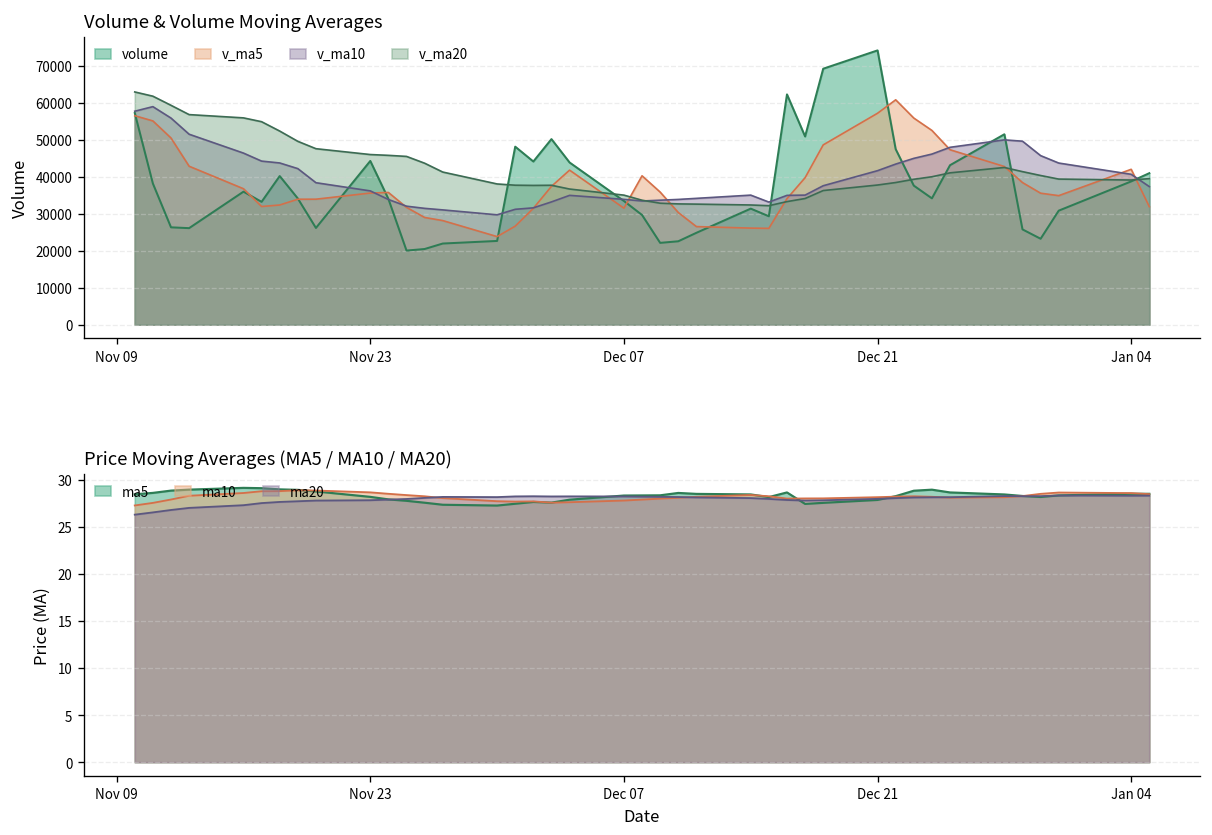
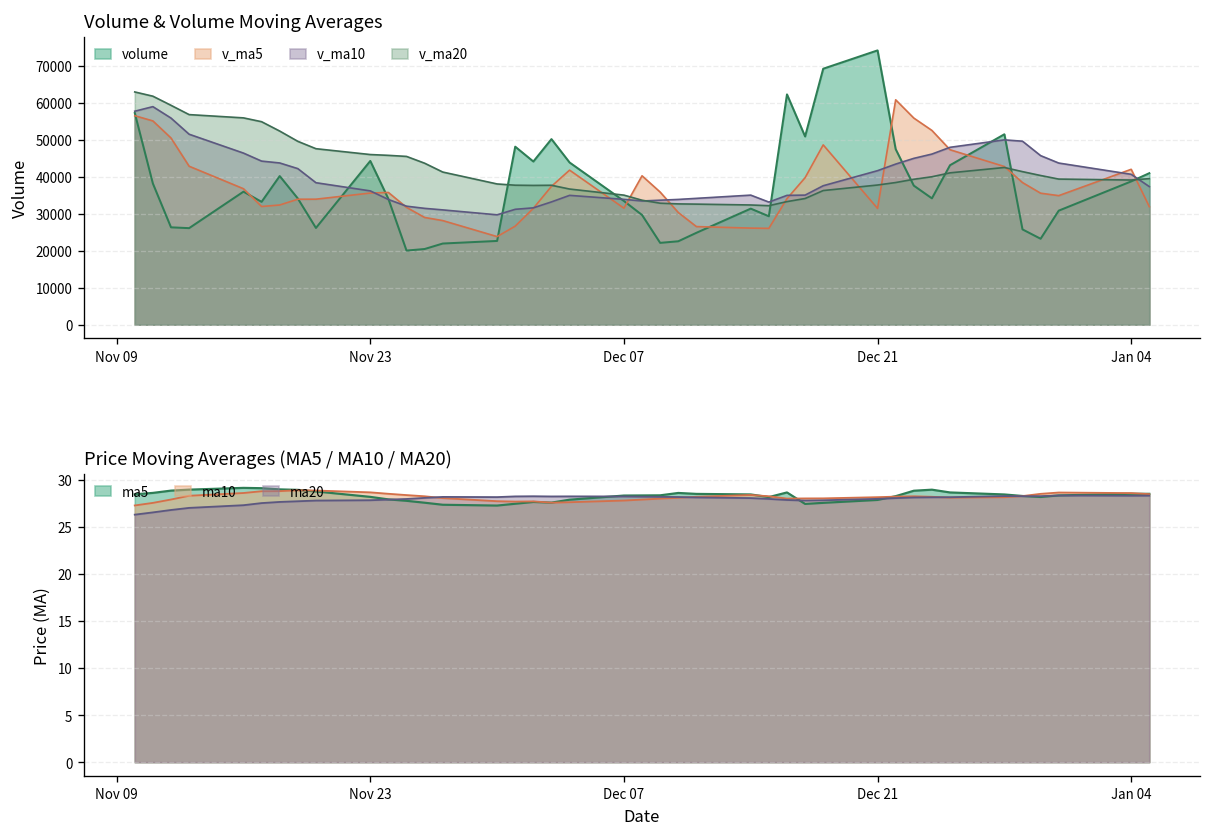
  {
    "Volume & Volume Moving Averages": {
      "v_ma5": {
        "Dec 07": 31000,
-       "Dec 21": 57000,
+       "Dec 21": 31000,
        "Jan 04": 42000
      }
    },
    "Price Moving Averages (MA5 / MA10 / MA20)": {
      "ma5": {
        "Nov 23": 28
      },
      "ma10": {
        "Nov 23": 29,
        "Dec 07": 28
      },
      "ma20": {
        "Nov 23": 28
      }
    }
  }
